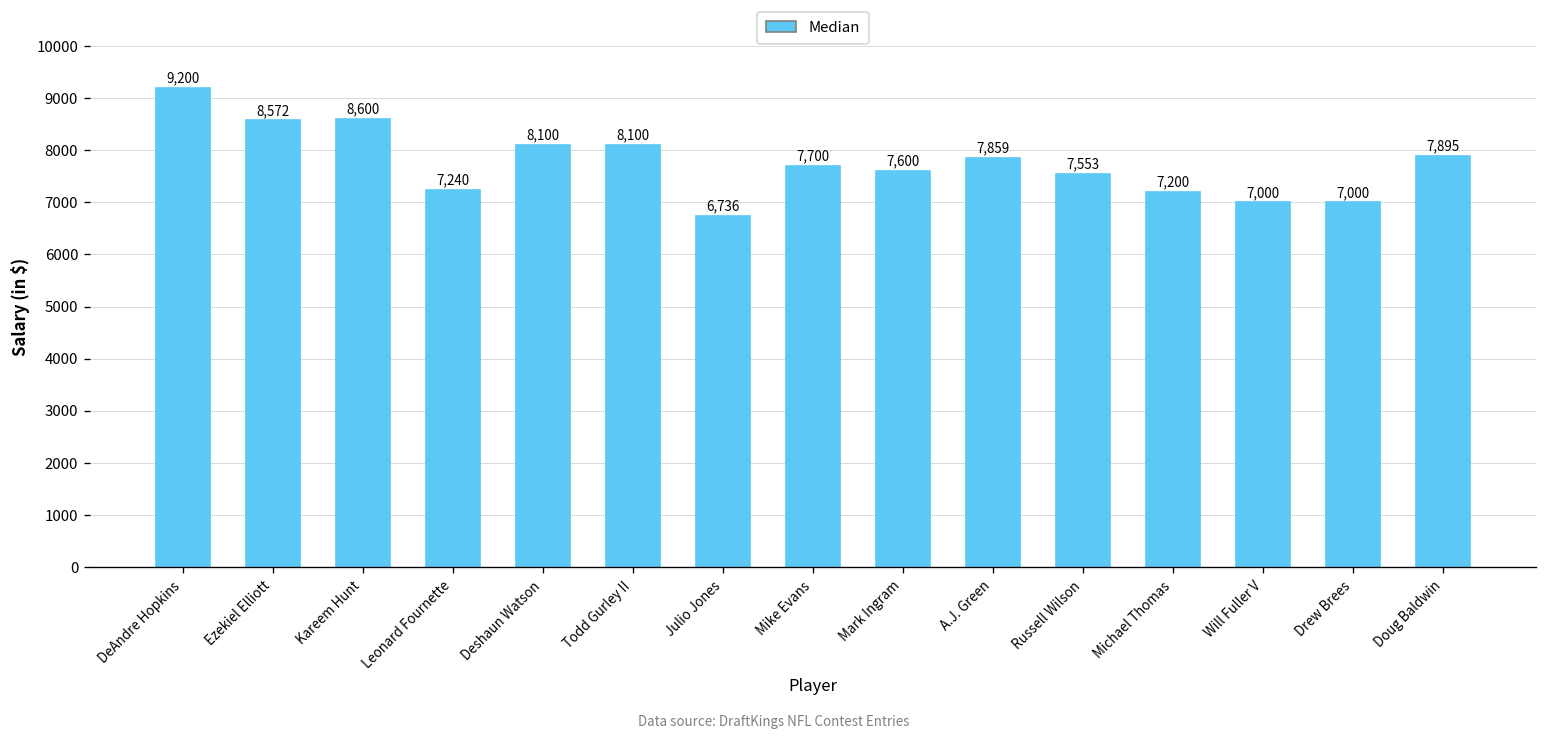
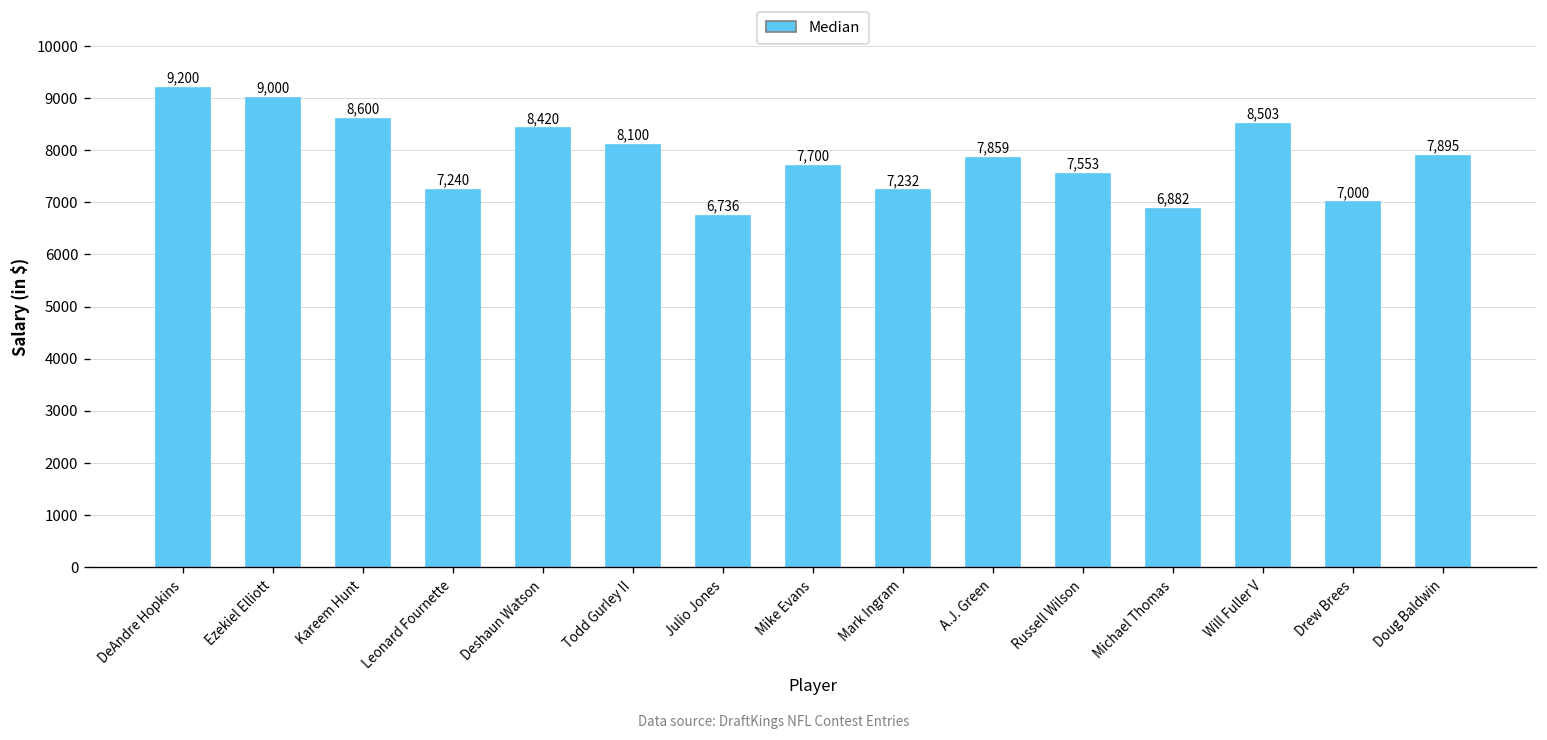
  {
    "DeAndre Hopkins": "9,200",
-   "Ezekiel Elliott": "8,572",
+   "Ezekiel Elliott": "9,000",
    "Kareem Hunt": "8,600",
    "Leonard Fournette": "7,240",
-   "Deshaun Watson": "8,100",
+   "Deshaun Watson": "8,420",
    "Todd Gurley II": "8,100",
    "Julio Jones": "6,736",
    "Mike Evans": "7,700",
-   "Mark Ingram": "7,600",
+   "Mark Ingram": "7,232",
    "A.J. Green": "7,859",
    "Russell Wilson": "7,553",
-   "Michael Thomas": "7,200",
-   "Will Fuller V": "7,000",
+   "Michael Thomas": "6,882",
+   "Will Fuller V": "8,503",
    "Drew Brees": "7,000",
    "Doug Baldwin": "7,895"
  }
